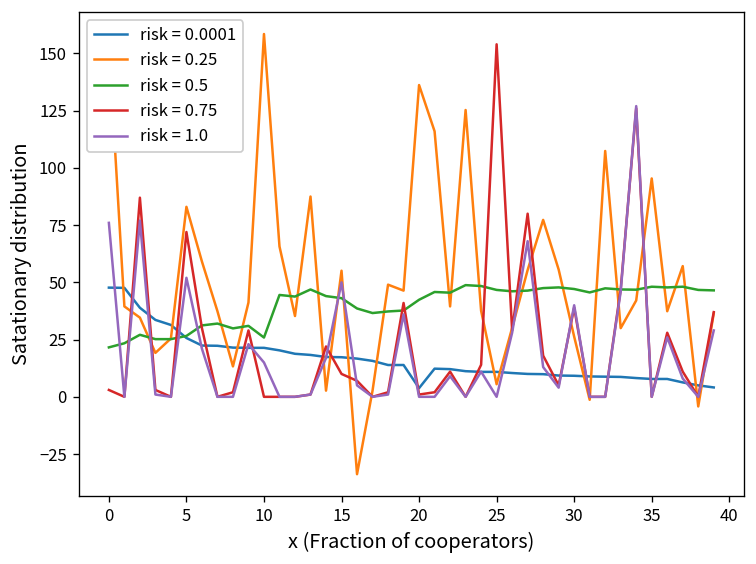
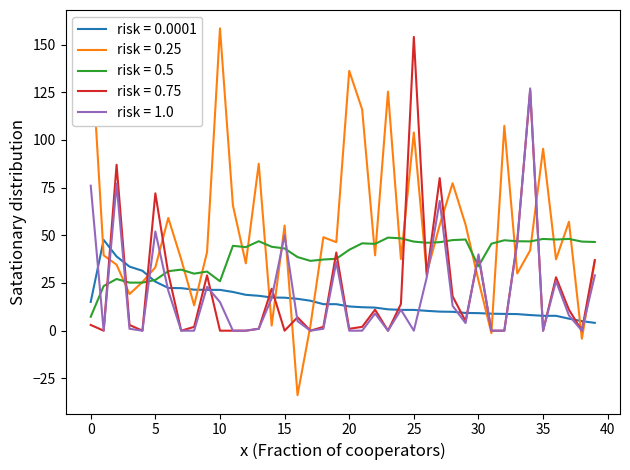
  {
    "risk = 0.0001": {
-     "0": 48,
+     "0": 15,
      "10": 21,
      "15": 17,
-     "20": 4,
+     "20": 13,
      "25": 11,
      "30": 9,
      "35": 8
    },
    "risk = 0.25": {
-     "5": 83,
+     "5": 33,
      "10": 159,
      "15": 55,
      "20": 136,
-     "25": 6,
+     "25": 104,
      "30": 26,
      "35": 95
    },
    "risk = 0.5": {
-     "0": 22,
+     "0": 7,
      "10": 26,
      "15": 43,
      "20": 42,
      "25": 47,
-     "30": 47,
+     "30": 34,
      "35": 48
    },
    "risk = 0.75": {
      "0": 3,
      "5": 72,
      "10": 0,
-     "15": 10,
+     "15": 0,
      "25": 154
    },
    "risk = 1.0": {
      "0": 76,
      "5": 52,
      "10": 15,
      "15": 50,
      "25": 0
    }
  }
